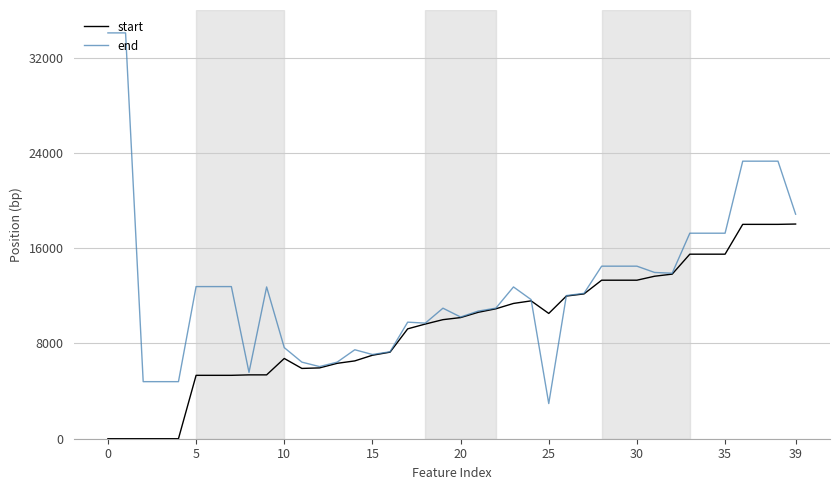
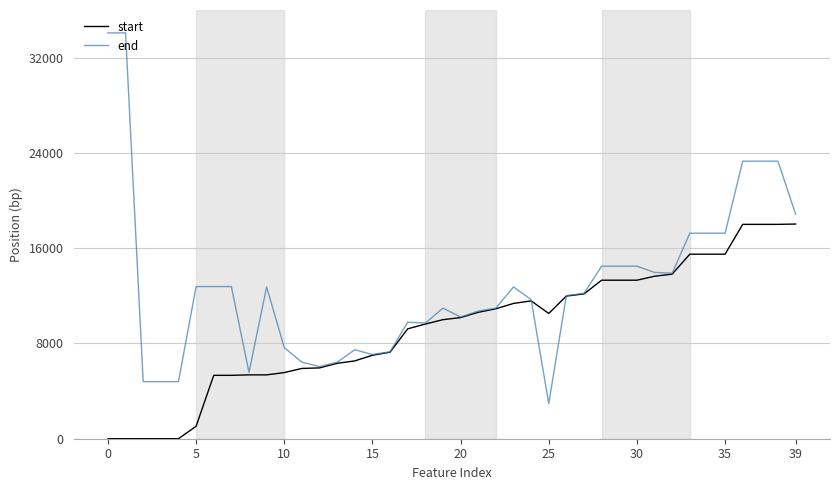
  {
    "start": {
      "0": 0,
-     "5": 5300,
-     "10": 6700,
+     "5": 1000,
+     "10": 5600,
      "25": 10500,
      "30": 13300,
      "35": 15500,
      "39": 18000
    },
    "end": {
      "0": 34100,
      "5": 12800,
      "10": 7700,
      "25": 3000,
      "30": 14500,
      "35": 17300,
      "39": 18900
    }
  }
